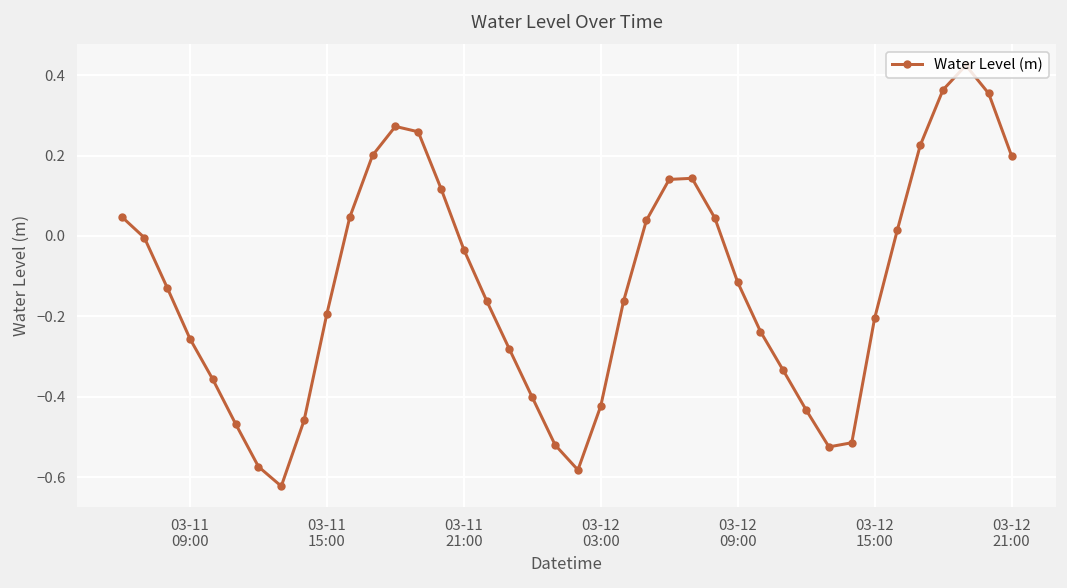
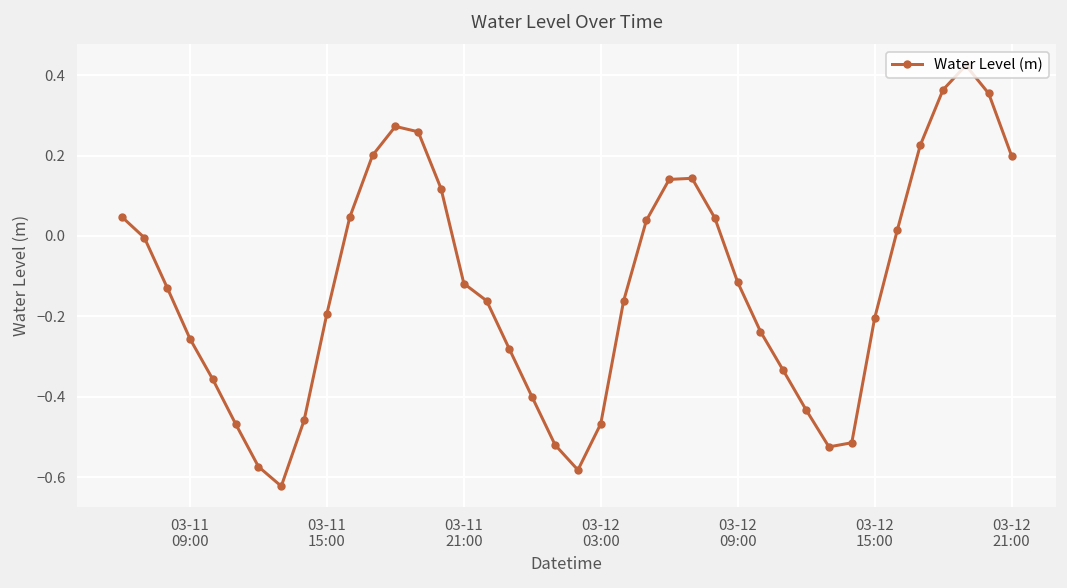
  {
    "03-11 09:00": -0.26,
    "03-11 15:00": -0.19,
-   "03-11 21:00": -0.03,
-   "03-12 03:00": -0.42,
+   "03-11 21:00": -0.12,
+   "03-12 03:00": -0.47,
    "03-12 09:00": -0.12,
    "03-12 15:00": -0.21,
    "03-12 21:00": 0.20
  }
